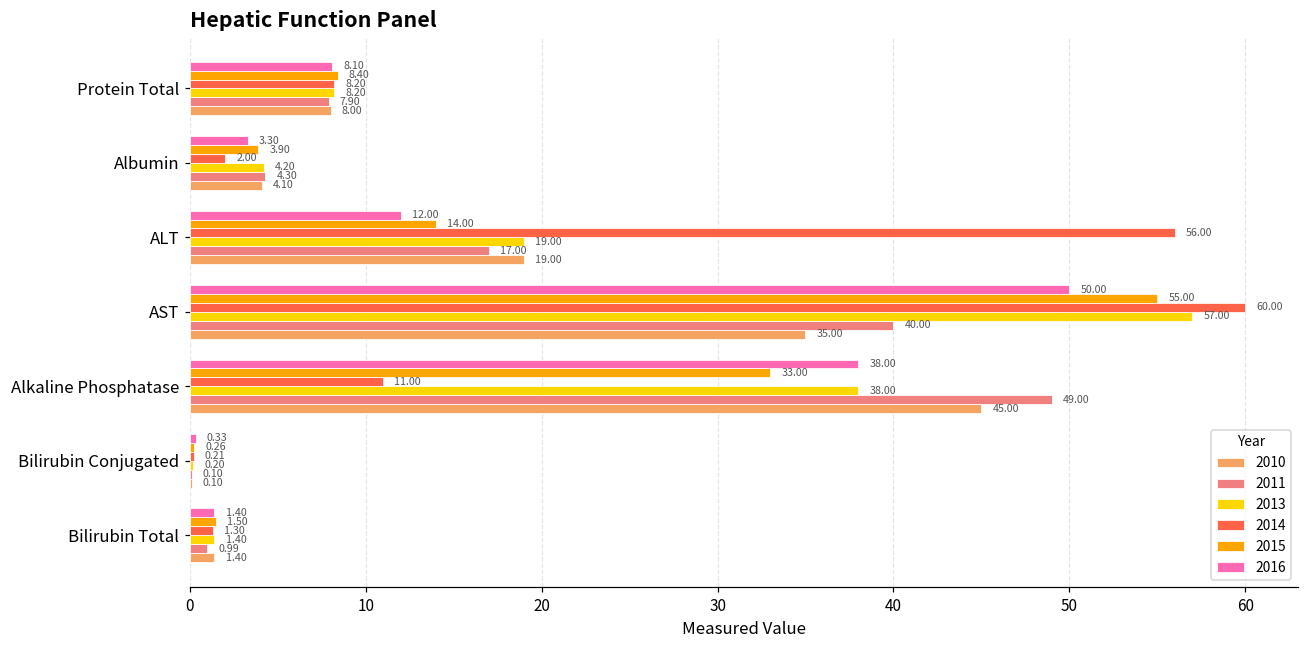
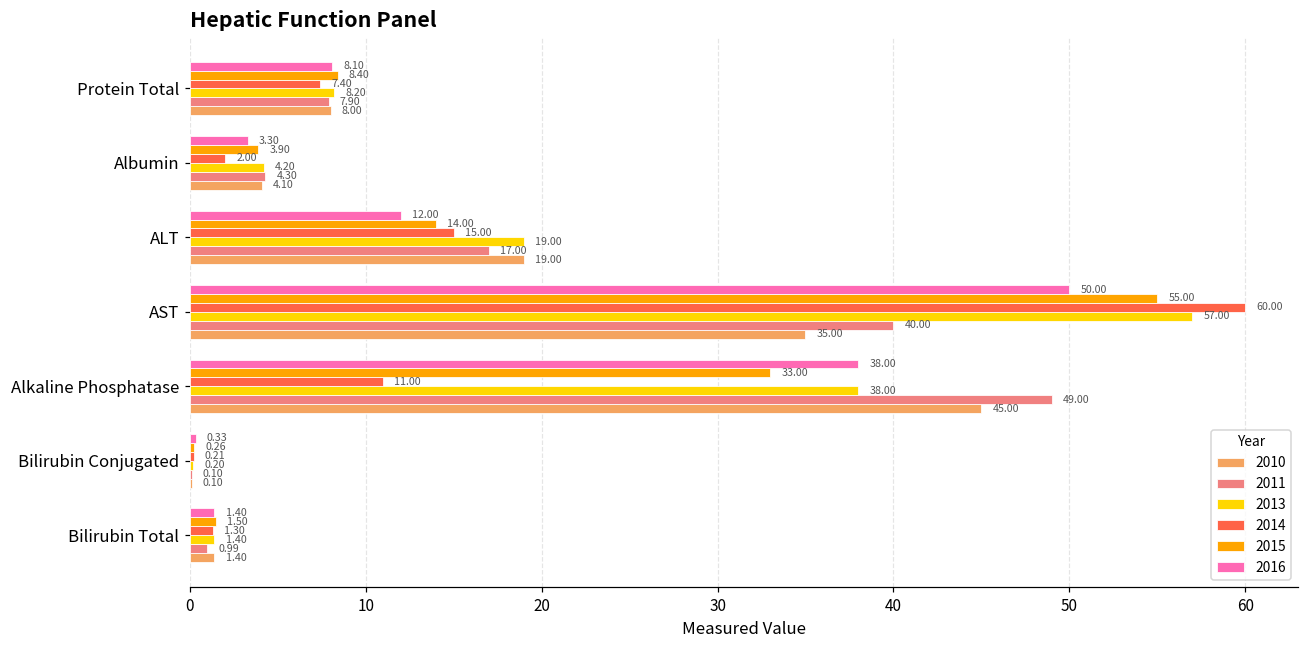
  {
    "2014": {
-     "Protein Total": 8.20,
+     "Protein Total": 7.40,
      "Albumin": 2.00,
-     "ALT": 56.00,
+     "ALT": 15.00,
      "AST": 60.00,
      "Alkaline Phosphatase": 11.00
    }
  }
